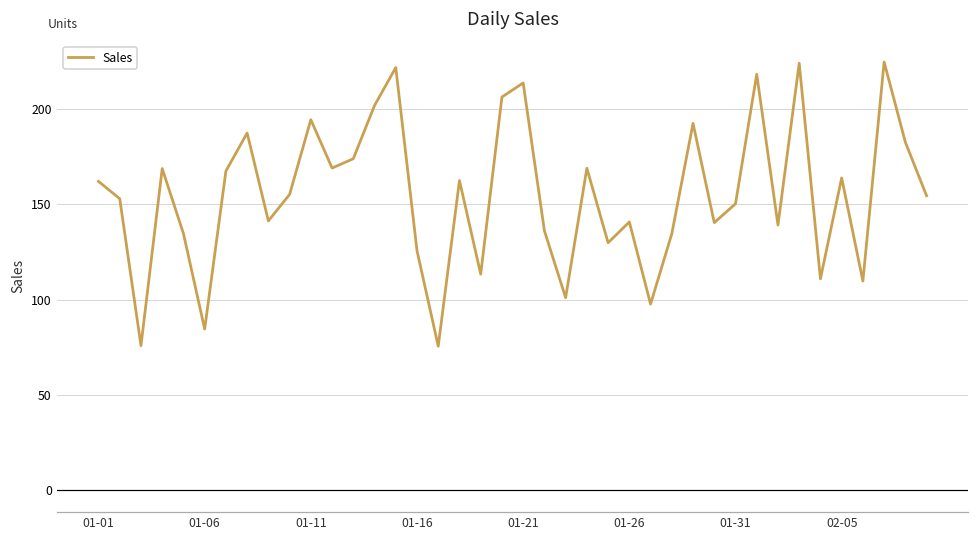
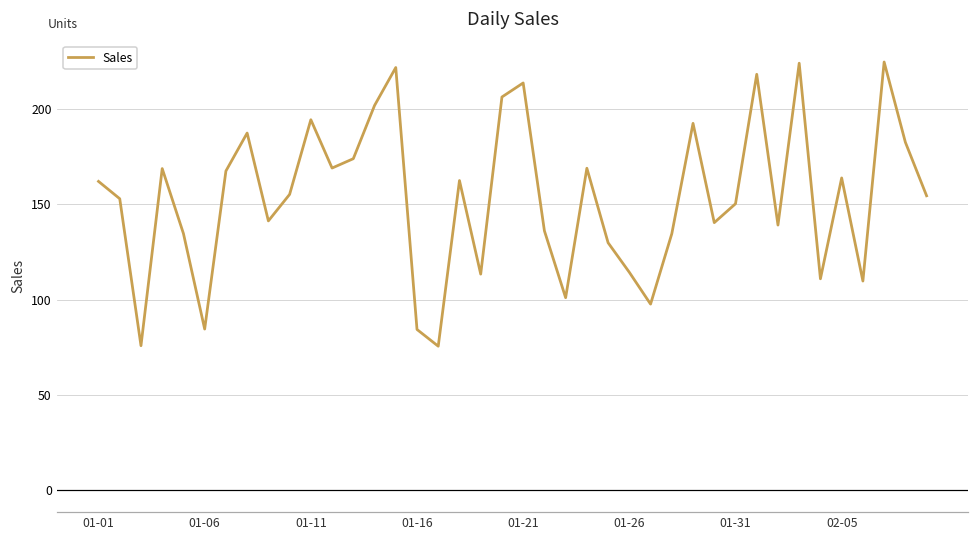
  {
    "01-01": 162,
    "01-06": 85,
    "01-11": 194,
-   "01-16": 126,
+   "01-16": 84,
    "01-21": 214,
-   "01-26": 141,
+   "01-26": 114,
    "01-31": 150,
    "02-05": 164
  }
